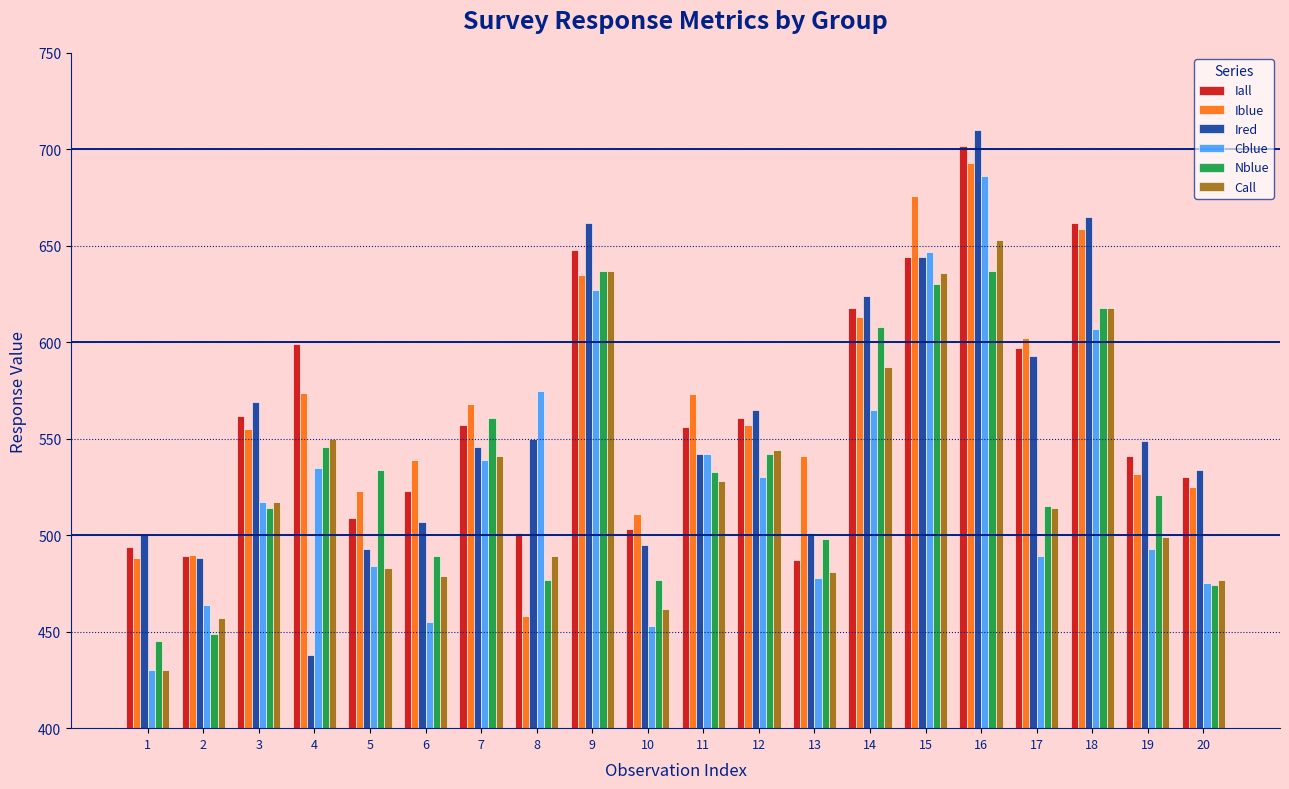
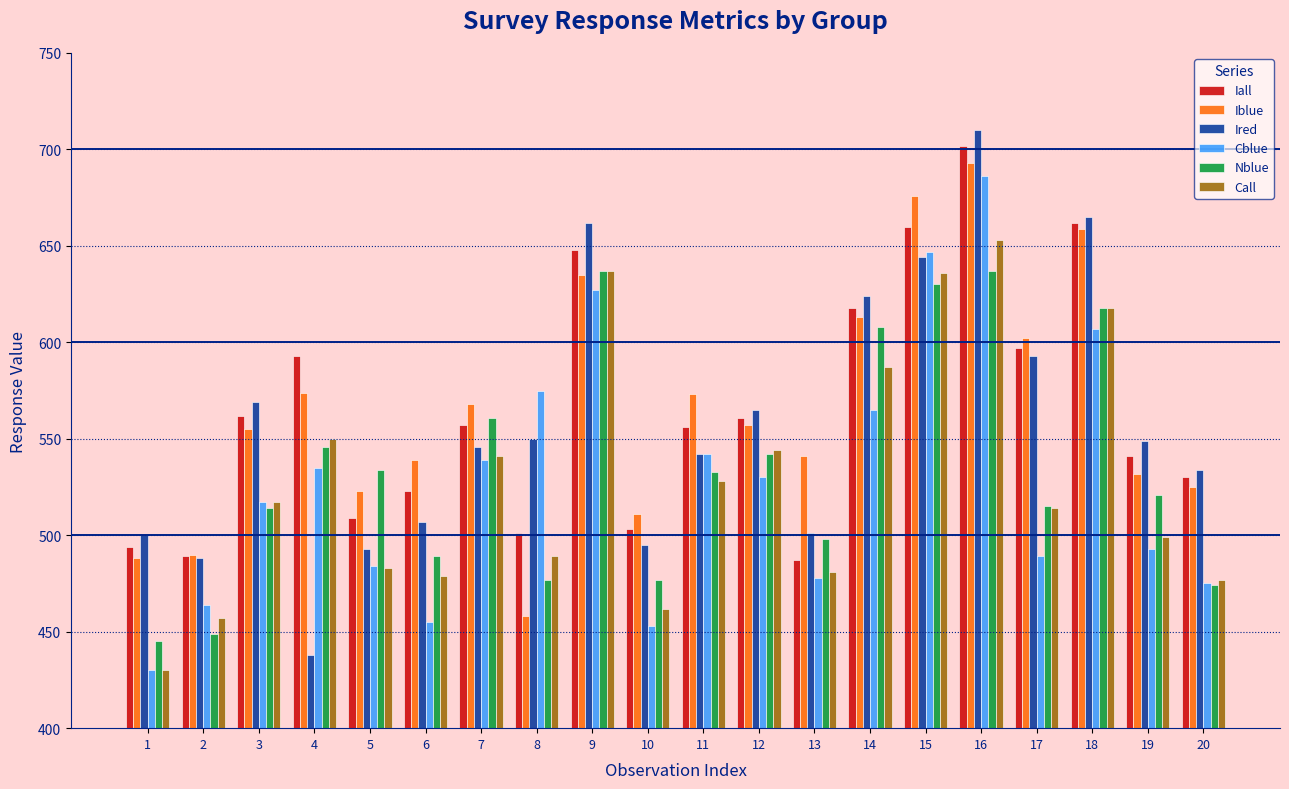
  {
    "Iall": {
      "1": 494,
      "2": 489,
      "3": 562,
-     "4": 599,
+     "4": 593,
      "5": 509,
      "6": 523,
      "7": 557,
      "8": 501,
      "9": 648,
      "10": 503,
      "11": 556,
      "12": 561,
      "13": 487,
      "14": 618,
-     "15": 644,
+     "15": 660,
      "16": 702,
      "17": 597,
      "18": 662,
      "19": 541,
      "20": 530
    },
    "Iblue": {
      "1": 488,
      "2": 490,
      "3": 555,
      "4": 574,
      "5": 523,
      "6": 539,
      "7": 568,
      "8": 458,
      "9": 635,
      "10": 511,
      "11": 573,
      "12": 557,
      "13": 541,
      "14": 613,
      "15": 676,
      "16": 693,
      "17": 602,
      "18": 659,
      "19": 532,
      "20": 525
    },
    "Ired": {
      "1": 500,
      "2": 488,
      "3": 569,
      "4": 438,
      "5": 493,
      "6": 507,
      "7": 546,
      "8": 550,
      "9": 662,
      "10": 495,
      "11": 542,
      "12": 565,
      "13": 501,
      "14": 624,
      "15": 644,
      "16": 710,
      "17": 593,
      "18": 665,
      "19": 549,
      "20": 534
    },
    "Cblue": {
      "1": 430,
      "2": 464,
      "3": 517,
      "4": 535,
      "5": 484,
      "6": 455,
      "7": 539,
      "8": 575,
      "9": 627,
      "10": 453,
      "11": 542,
      "12": 530,
      "13": 478,
      "14": 565,
      "15": 647,
      "16": 686,
      "17": 489,
      "18": 607,
      "19": 493,
      "20": 475
    },
    "Nblue": {
      "1": 445,
      "2": 449,
      "3": 514,
      "4": 546,
      "5": 534,
      "6": 489,
      "7": 561,
      "8": 477,
      "9": 637,
      "10": 477,
      "11": 533,
      "12": 542,
      "13": 498,
      "14": 608,
      "15": 630,
      "16": 637,
      "17": 515,
      "18": 618,
      "19": 521,
      "20": 474
    },
    "Call": {
      "1": 430,
      "2": 457,
      "3": 517,
      "4": 550,
      "5": 483,
      "6": 479,
      "7": 541,
      "8": 489,
      "9": 637,
      "10": 462,
      "11": 528,
      "12": 544,
      "13": 481,
      "14": 587,
      "15": 636,
      "16": 653,
      "17": 514,
      "18": 618,
      "19": 499,
      "20": 477
    }
  }
